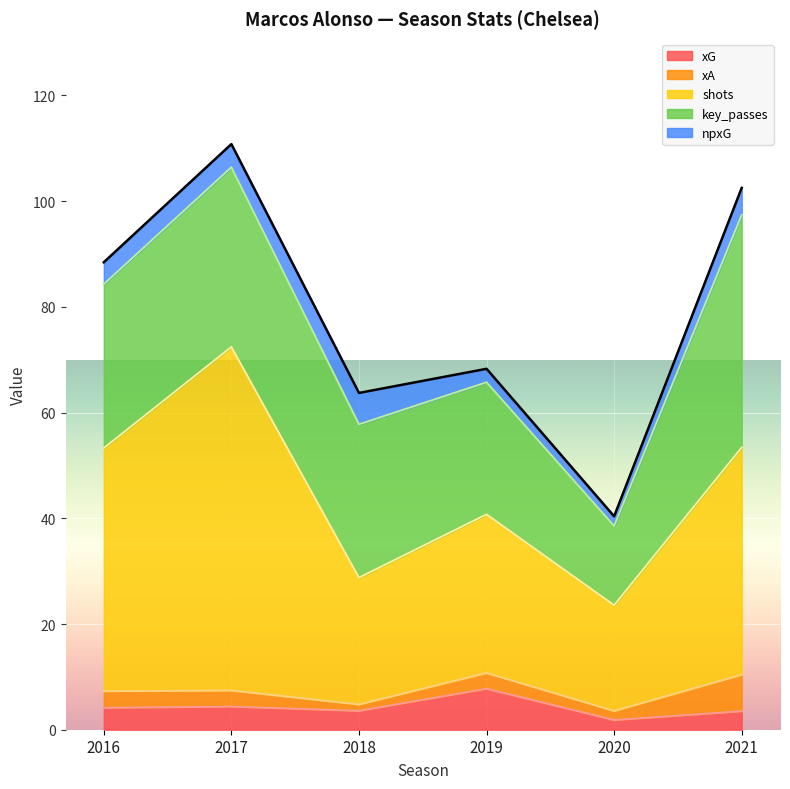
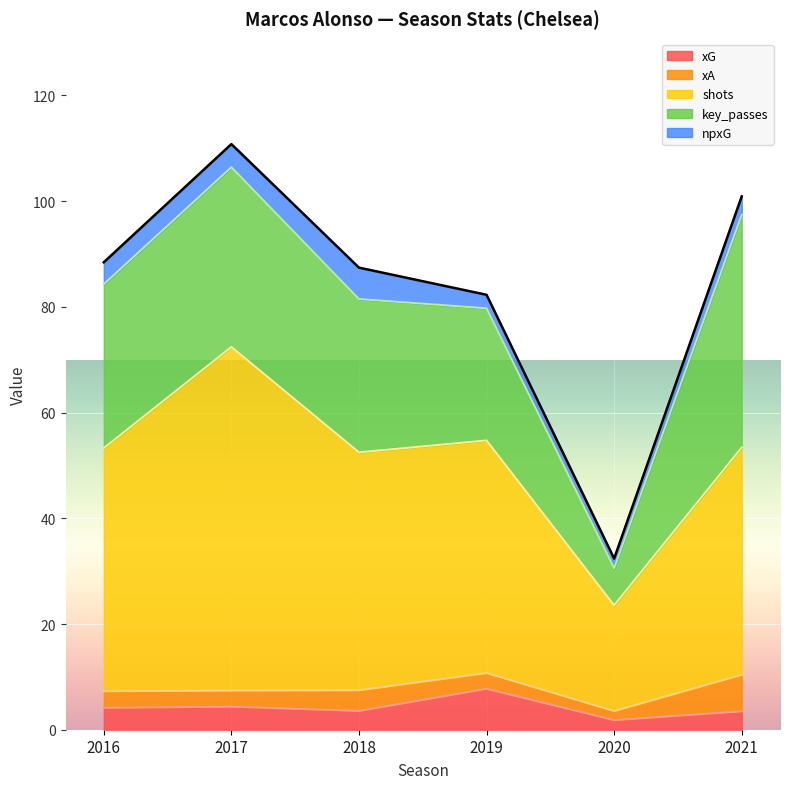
  {
    "xG": {
      "2016": 4,
      "2017": 4,
      "2018": 4,
      "2019": 8,
      "2020": 2,
      "2021": 3
    },
    "xA": {
      "2016": 3,
      "2017": 3,
-     "2018": 1,
+     "2018": 4,
      "2019": 3,
      "2020": 2,
      "2021": 7
    },
    "shots": {
      "2016": 46,
      "2017": 65,
-     "2018": 24,
-     "2019": 30,
+     "2018": 45,
+     "2019": 44,
      "2020": 20,
      "2021": 43
    },
    "key_passes": {
      "2016": 31,
      "2017": 34,
      "2018": 29,
      "2019": 25,
-     "2020": 15,
+     "2020": 7,
      "2021": 44
    },
    "npxG": {
      "2016": 4,
      "2017": 4,
      "2018": 6,
      "2019": 3,
      "2020": 2,
-     "2021": 5
+     "2021": 3
    }
  }
